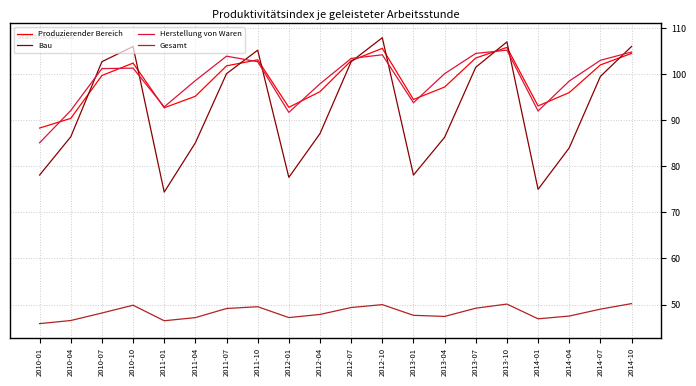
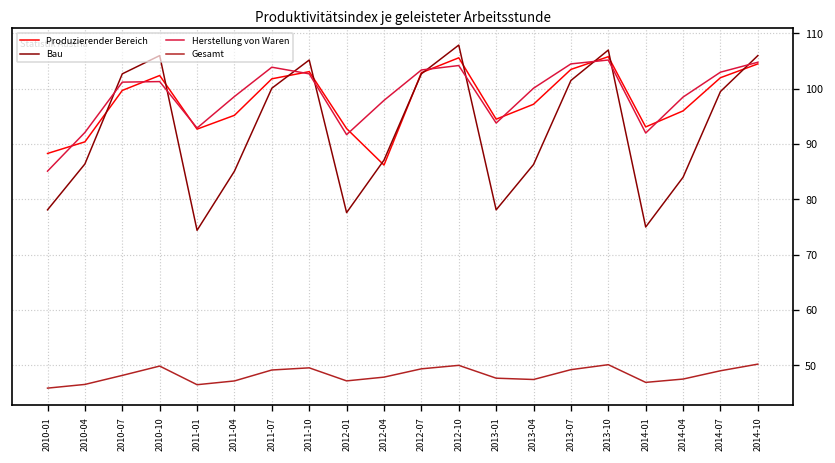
  {
    "Produzierender Bereich": {
      "2010-01": 88,
      "2010-04": 90,
      "2010-07": 100,
      "2010-10": 102,
      "2011-04": 95,
      "2011-07": 102,
      "2012-01": 93,
-     "2012-04": 96,
+     "2012-04": 86,
      "2012-10": 106,
      "2013-01": 95,
      "2013-04": 97,
      "2013-07": 104,
      "2013-10": 106,
      "2014-01": 93,
      "2014-04": 96,
      "2014-07": 102
    },
    "Bau": {
      "2010-01": 78,
      "2010-04": 86,
      "2010-07": 103,
      "2011-01": 74,
      "2011-04": 85,
      "2011-07": 100,
      "2011-10": 105,
      "2012-01": 78,
      "2012-04": 87,
      "2012-10": 108,
      "2013-01": 78,
      "2013-04": 86,
      "2013-07": 102,
      "2013-10": 107,
      "2014-01": 75,
      "2014-04": 84,
      "2014-07": 100,
      "2014-10": 106
    }
  }
